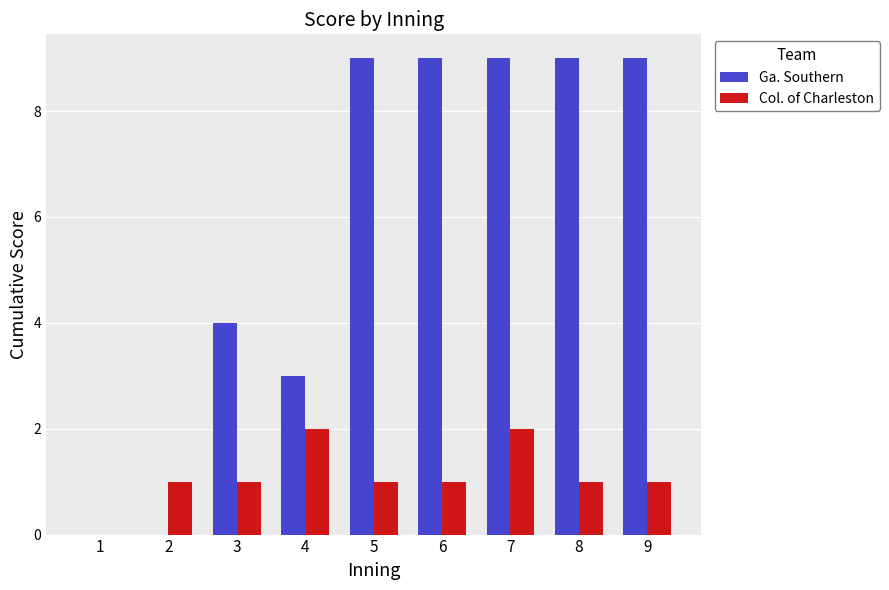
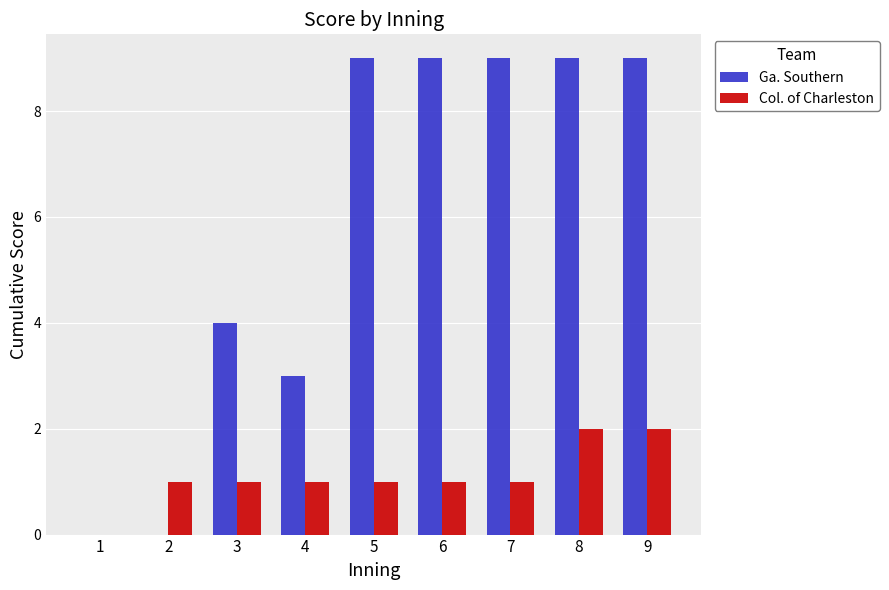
  {
    "Ga. Southern": {
      "1": 0,
      "2": 0,
      "3": 4,
      "4": 3,
      "5": 9,
      "6": 9,
      "7": 9,
      "8": 9,
      "9": 9
    },
    "Col. of Charleston": {
      "1": 0,
      "2": 1,
      "3": 1,
-     "4": 2,
+     "4": 1,
      "5": 1,
      "6": 1,
-     "7": 2,
-     "8": 1,
-     "9": 1
+     "7": 1,
+     "8": 2,
+     "9": 2
    }
  }
